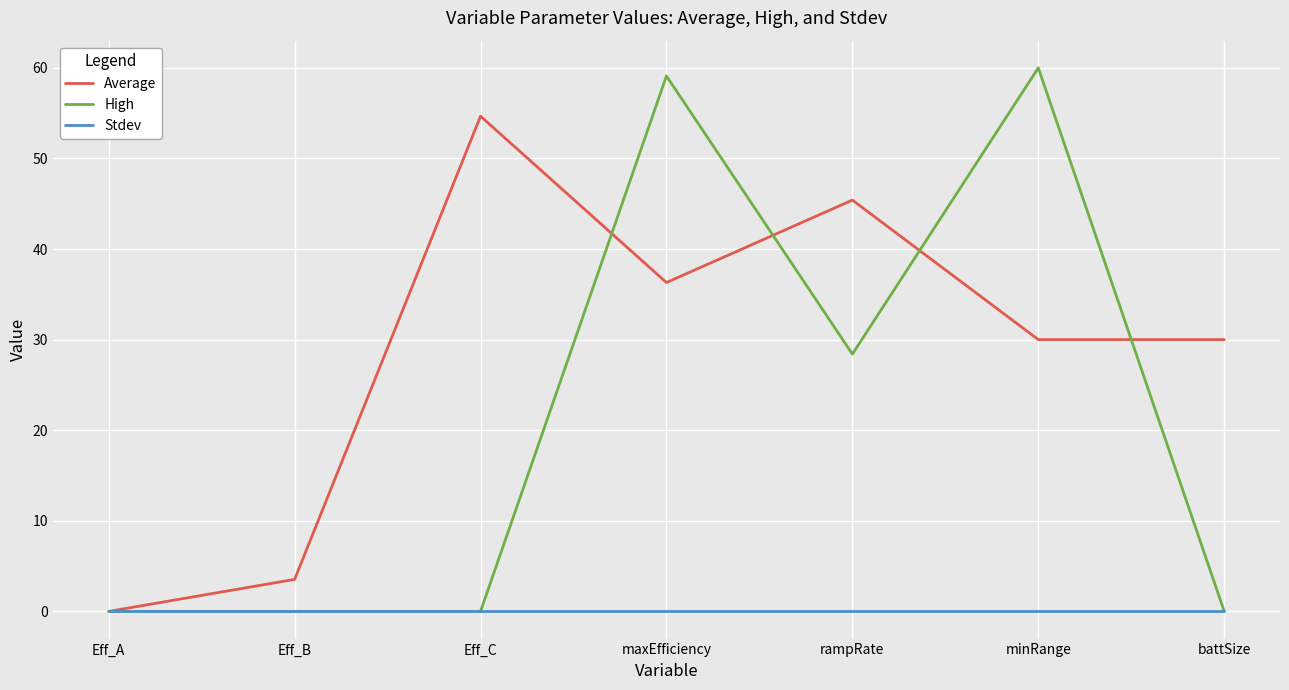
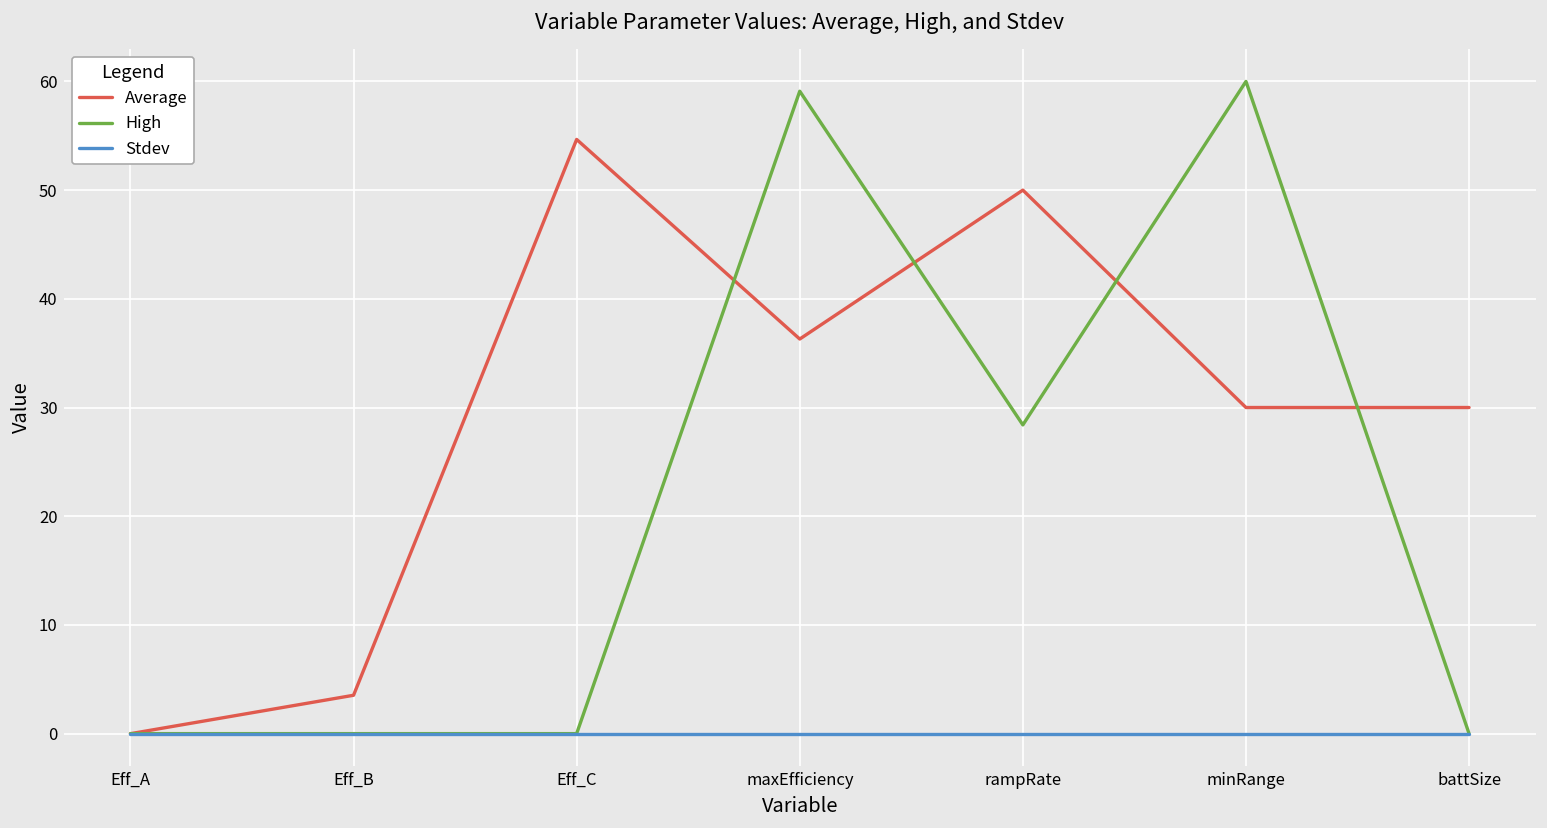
  {
    "Average": {
      "Eff_B": 4,
      "Eff_C": 55,
      "maxEfficiency": 36,
-     "rampRate": 45,
+     "rampRate": 50,
      "minRange": 30,
      "battSize": 30
    },
    "High": {
      "maxEfficiency": 59,
      "rampRate": 28,
      "minRange": 60
    },
    "Stdev": {
      "maxEfficiency": 0,
      "rampRate": 0,
      "minRange": 0
    }
  }
